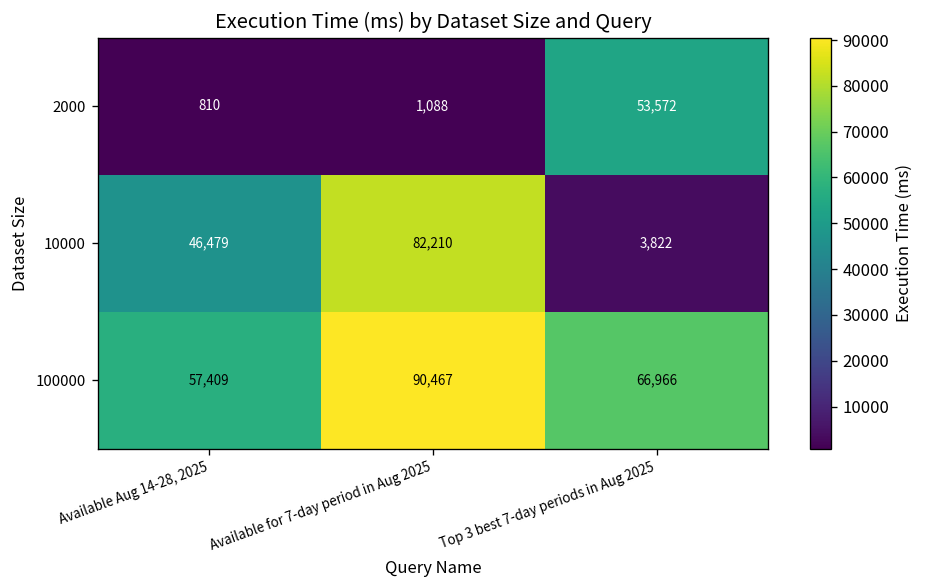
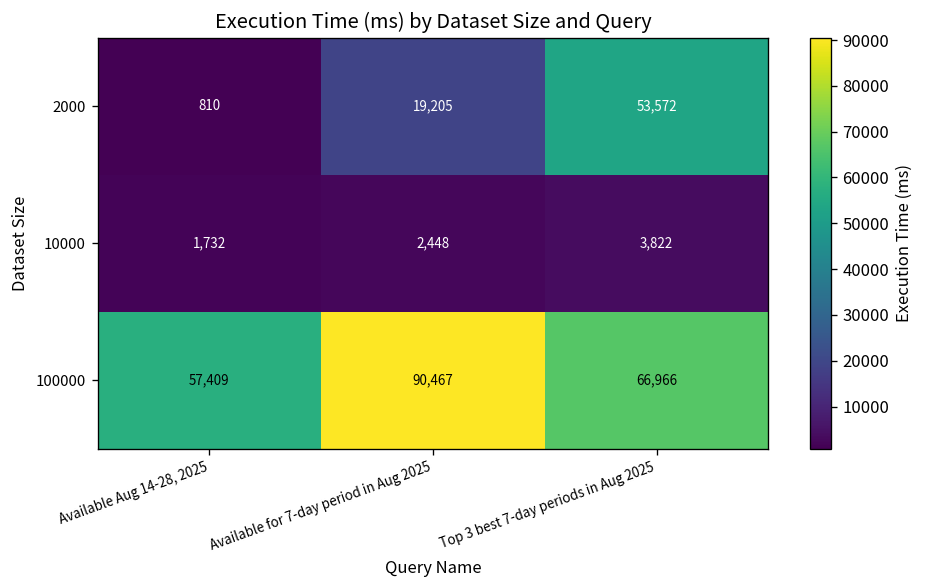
  {
    "2000": {
      "Available Aug 14-28, 2025": "810",
-     "Available for 7-day period in Aug 2025": "1,088",
+     "Available for 7-day period in Aug 2025": "19,205",
      "Top 3 best 7-day periods in Aug 2025": "53,572"
    },
    "10000": {
-     "Available Aug 14-28, 2025": "46,479",
-     "Available for 7-day period in Aug 2025": "82,210",
+     "Available Aug 14-28, 2025": "1,732",
+     "Available for 7-day period in Aug 2025": "2,448",
      "Top 3 best 7-day periods in Aug 2025": "3,822"
    },
    "100000": {
      "Available Aug 14-28, 2025": "57,409",
      "Available for 7-day period in Aug 2025": "90,467",
      "Top 3 best 7-day periods in Aug 2025": "66,966"
    }
  }
